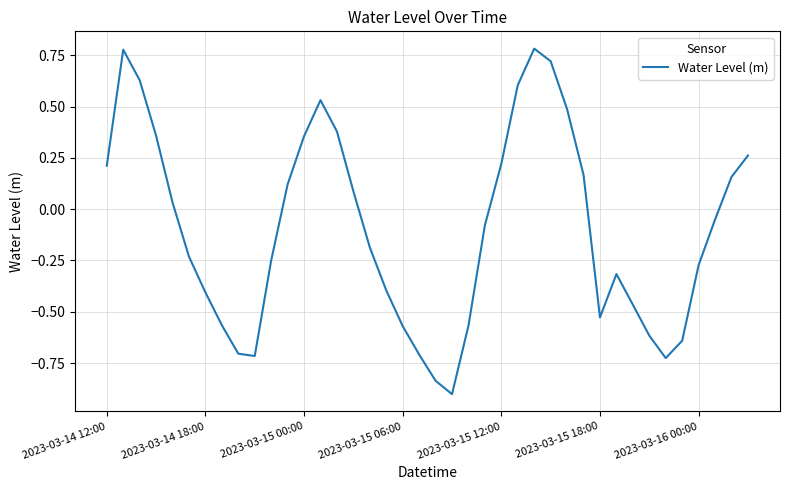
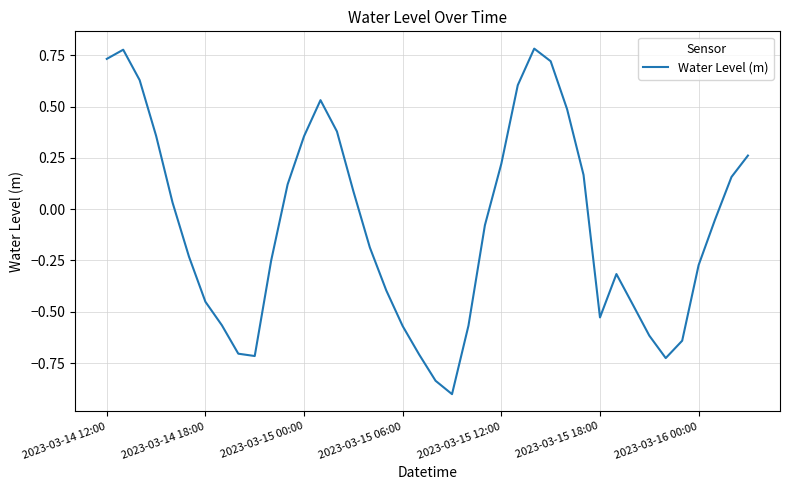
  {
-   "2023-03-14 12:00": 0.21,
-   "2023-03-14 18:00": -0.41,
+   "2023-03-14 12:00": 0.73,
+   "2023-03-14 18:00": -0.45,
    "2023-03-15 00:00": 0.36,
    "2023-03-15 06:00": -0.57,
    "2023-03-15 12:00": 0.22,
    "2023-03-15 18:00": -0.53,
    "2023-03-16 00:00": -0.27
  }
